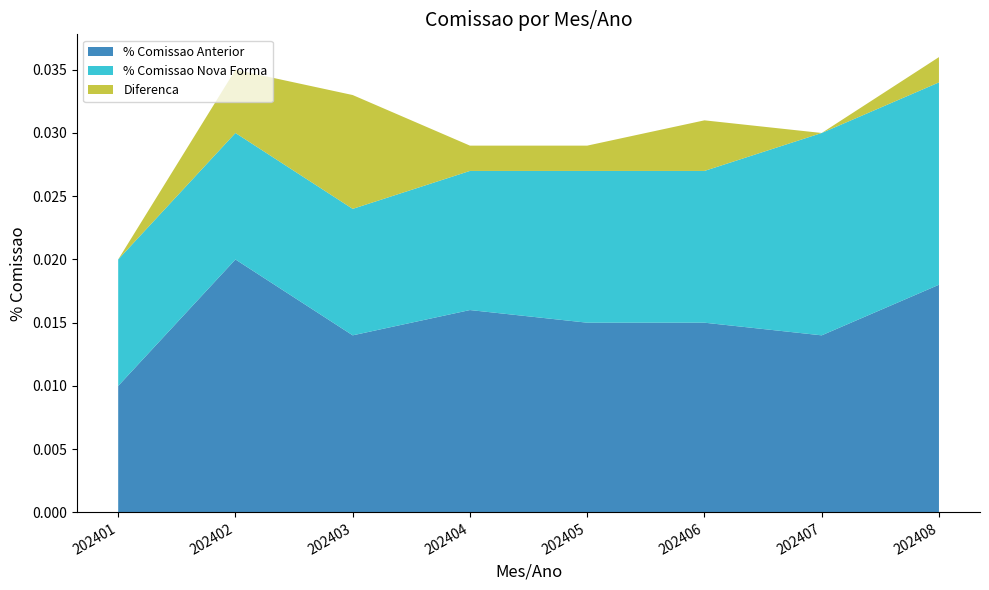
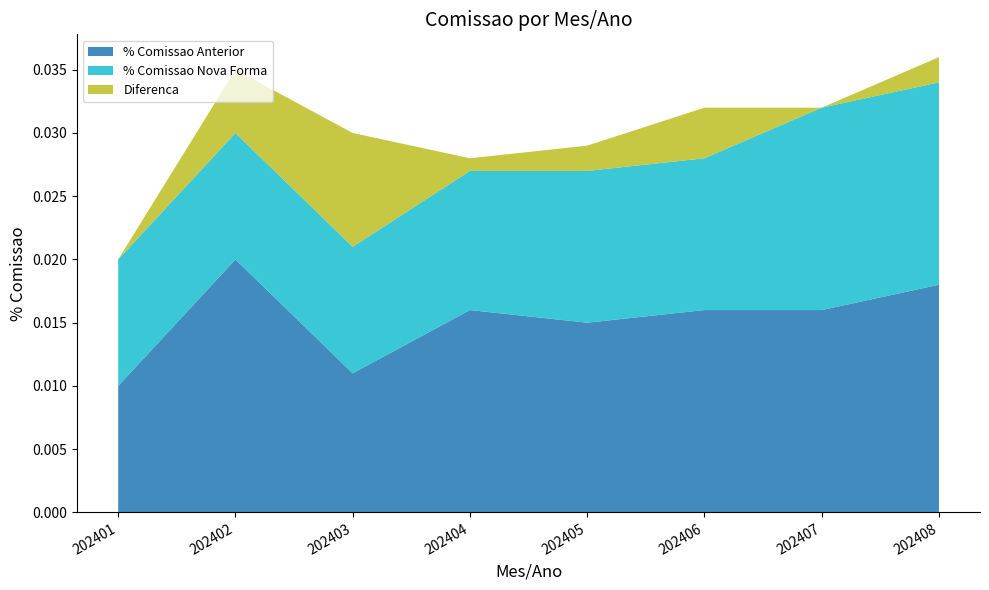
  {
    "% Comissao Anterior": {
      "202401": 0.010,
      "202402": 0.020,
-     "202403": 0.014,
+     "202403": 0.011,
      "202404": 0.016,
      "202405": 0.015,
-     "202406": 0.015,
-     "202407": 0.014,
+     "202406": 0.016,
+     "202407": 0.016,
      "202408": 0.018
    },
    "% Comissao Nova Forma": {
      "202402": 0.010,
      "202403": 0.010,
      "202404": 0.011,
      "202405": 0.012,
      "202406": 0.012,
      "202408": 0.016
    },
    "Diferenca": {
      "202403": 0.009,
-     "202404": 0.002,
+     "202404": 0.001,
      "202405": 0.002,
      "202406": 0.004,
      "202408": 0.002
    }
  }
